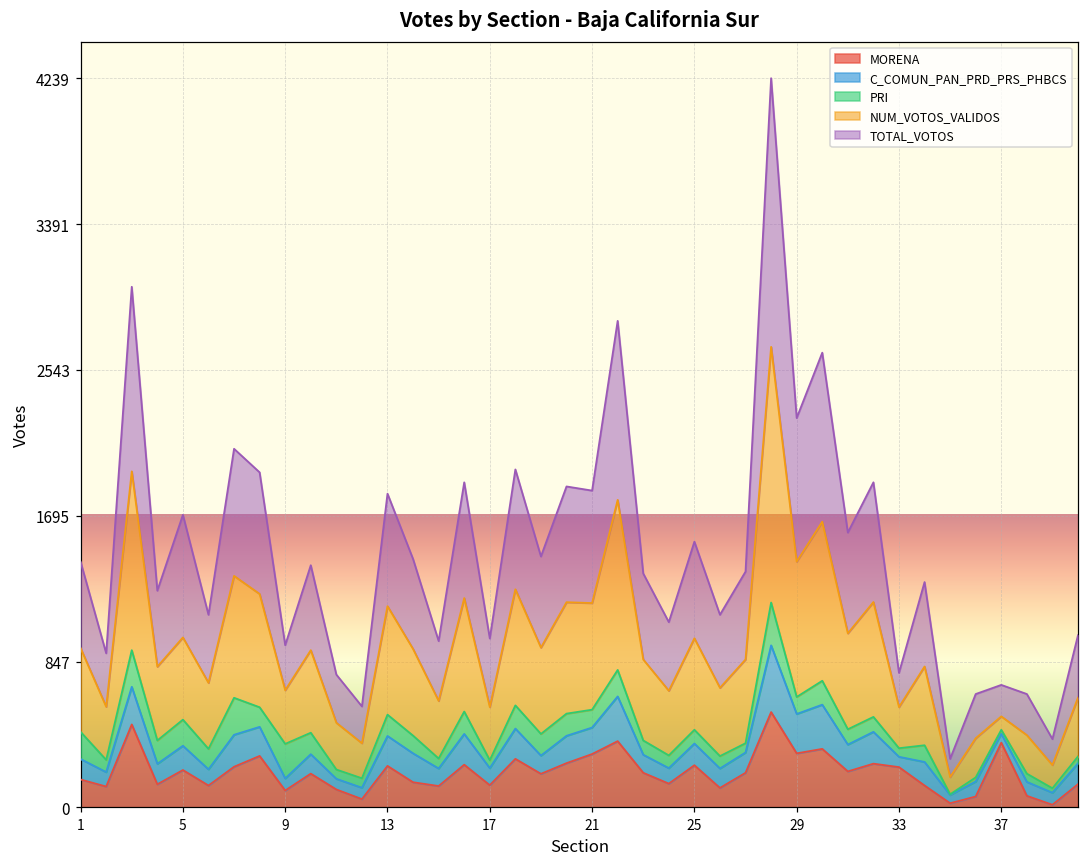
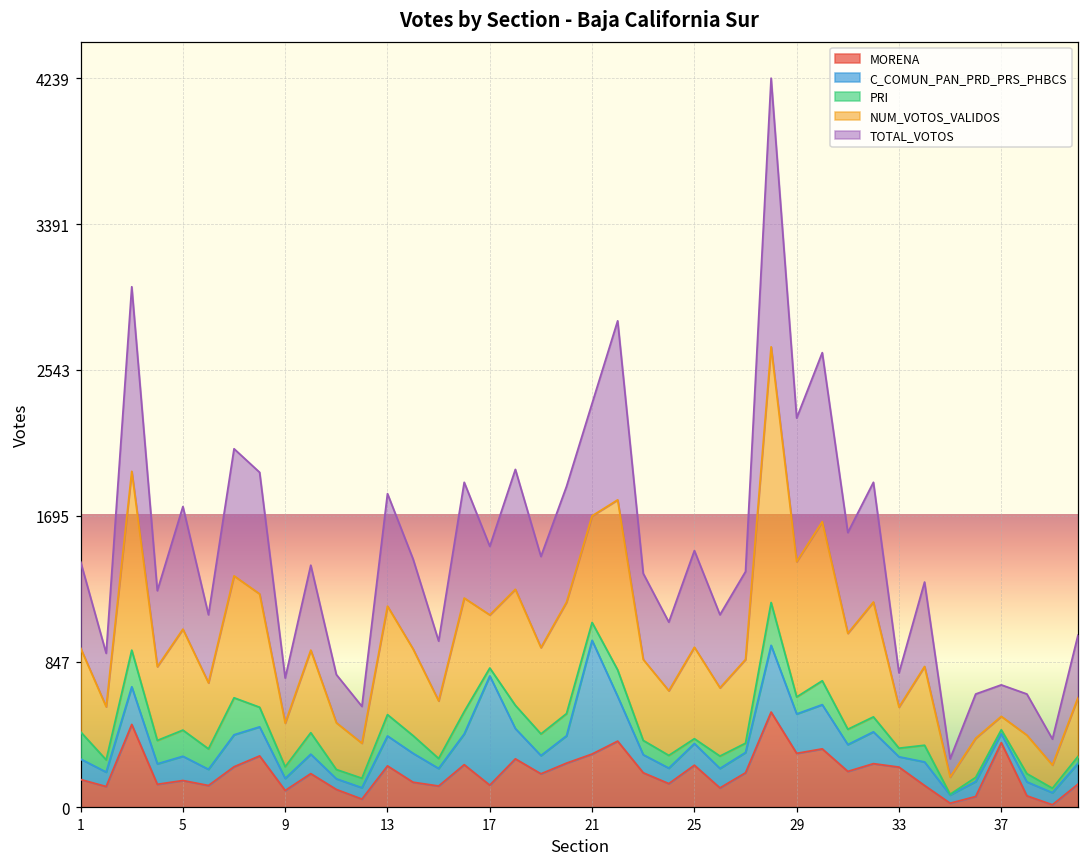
  {
    "MORENA": {
      "1": 160,
-     "5": 220,
+     "5": 160,
      "9": 100,
      "13": 240,
      "17": 130,
      "21": 310,
      "25": 240,
      "29": 310,
      "33": 230,
      "37": 380
    },
    "C_COMUN_PAN_PRD_PRS_PHBCS": {
      "1": 120,
      "5": 140,
      "9": 70,
      "13": 170,
-     "17": 100,
-     "21": 150,
+     "17": 640,
+     "21": 660,
      "25": 130,
      "29": 230,
      "33": 60,
      "37": 50
    },
    "PRI": {
      "1": 160,
      "5": 150,
-     "9": 200,
+     "9": 70,
      "13": 120,
      "17": 50,
      "21": 100,
-     "25": 80,
+     "25": 30,
      "29": 100,
      "33": 50,
      "37": 20
    },
    "NUM_VOTOS_VALIDOS": {
      "1": 490,
-     "5": 480,
-     "9": 310,
+     "5": 590,
+     "9": 250,
      "13": 630,
      "17": 310,
      "21": 620,
      "25": 530,
      "29": 790,
      "33": 240,
      "37": 80
    },
    "TOTAL_VOTOS": {
      "1": 500,
      "5": 710,
      "9": 260,
      "13": 650,
      "17": 400,
      "21": 650,
      "25": 560,
      "29": 840,
      "33": 200,
      "37": 180
    }
  }
